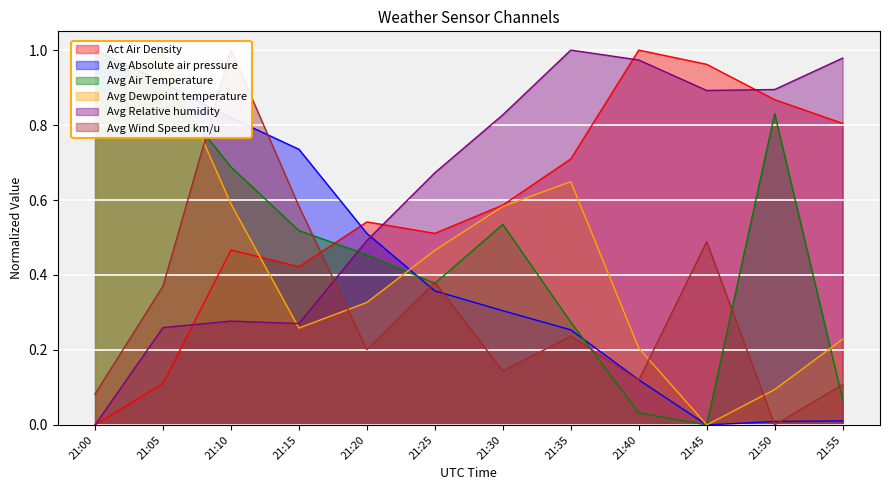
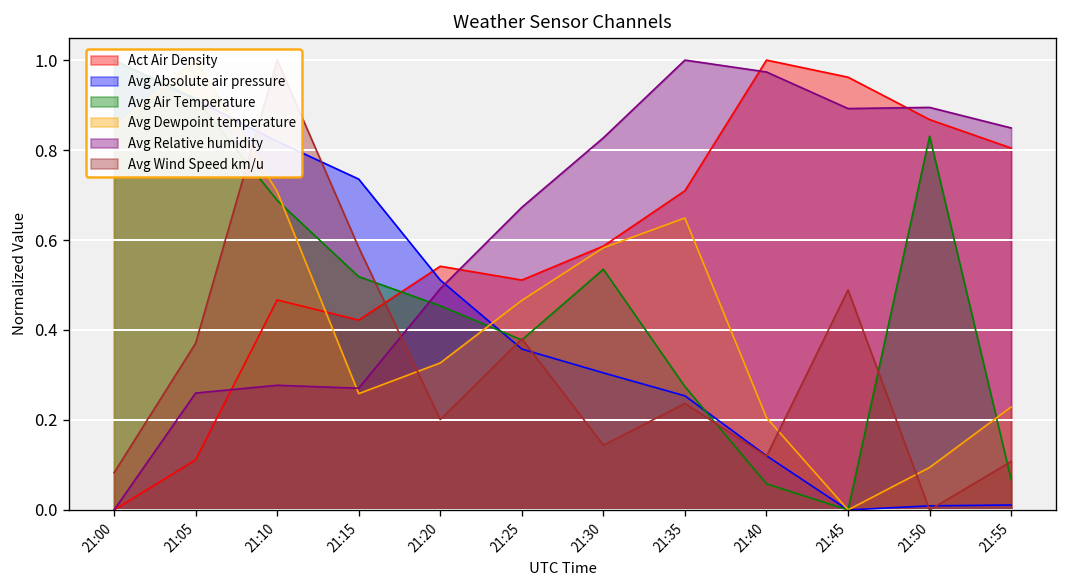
  {
    "Act Air Density": {
      "21:05": 0.11,
      "21:10": 0.47,
      "21:15": 0.42,
      "21:20": 0.54,
      "21:25": 0.51,
      "21:35": 0.71,
      "21:40": 1.00,
      "21:45": 0.96,
      "21:50": 0.87,
      "21:55": 0.80
    },
    "Avg Absolute air pressure": {
      "21:15": 0.74,
      "21:20": 0.51,
      "21:25": 0.36,
      "21:30": 0.30,
      "21:35": 0.25,
      "21:50": 0.01,
      "21:55": 0.01
    },
    "Avg Air Temperature": {
      "21:10": 0.69,
      "21:15": 0.52,
      "21:20": 0.45,
      "21:30": 0.53,
      "21:35": 0.27,
-     "21:40": 0.03,
+     "21:40": 0.06,
      "21:50": 0.83,
      "21:55": 0.07
    },
    "Avg Dewpoint temperature": {
-     "21:10": 0.59,
+     "21:10": 0.71,
      "21:15": 0.26,
      "21:20": 0.33,
      "21:25": 0.47,
      "21:35": 0.65,
      "21:40": 0.21,
      "21:50": 0.09,
      "21:55": 0.23
    },
    "Avg Relative humidity": {
      "21:05": 0.26,
      "21:10": 0.28,
      "21:15": 0.27,
      "21:20": 0.49,
      "21:25": 0.67,
      "21:30": 0.83,
      "21:35": 1.00,
      "21:40": 0.97,
      "21:45": 0.89,
      "21:50": 0.89,
-     "21:55": 0.98
+     "21:55": 0.85
    },
    "Avg Wind Speed km/u": {
      "21:00": 0.08,
      "21:05": 0.37,
      "21:15": 0.58,
      "21:20": 0.20,
      "21:30": 0.14,
      "21:35": 0.24,
      "21:45": 0.49,
      "21:50": 0.00,
      "21:55": 0.11
    }
  }
